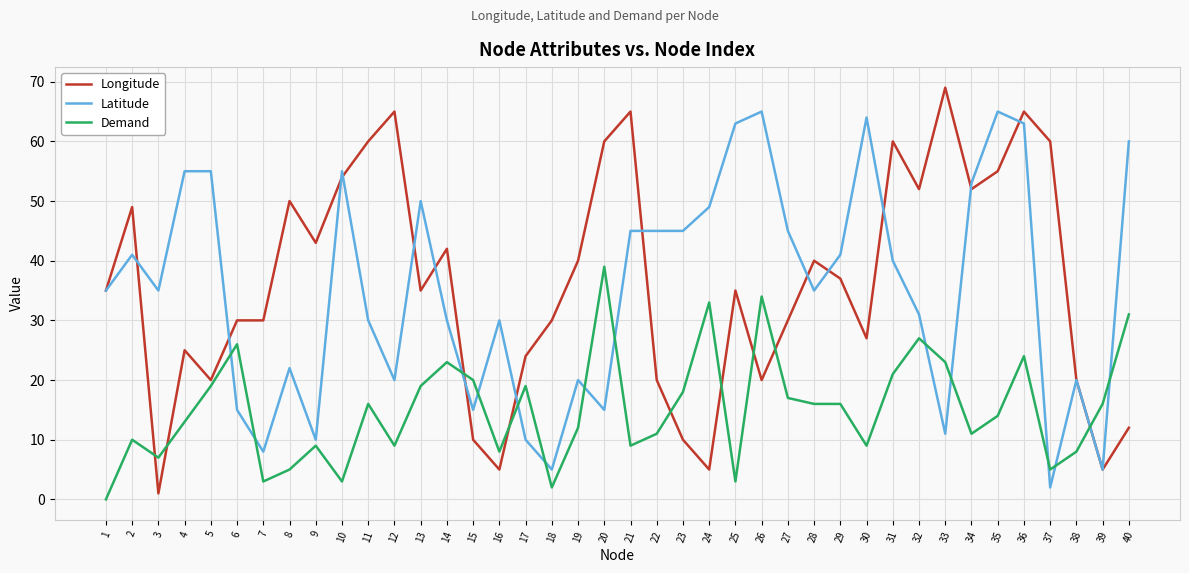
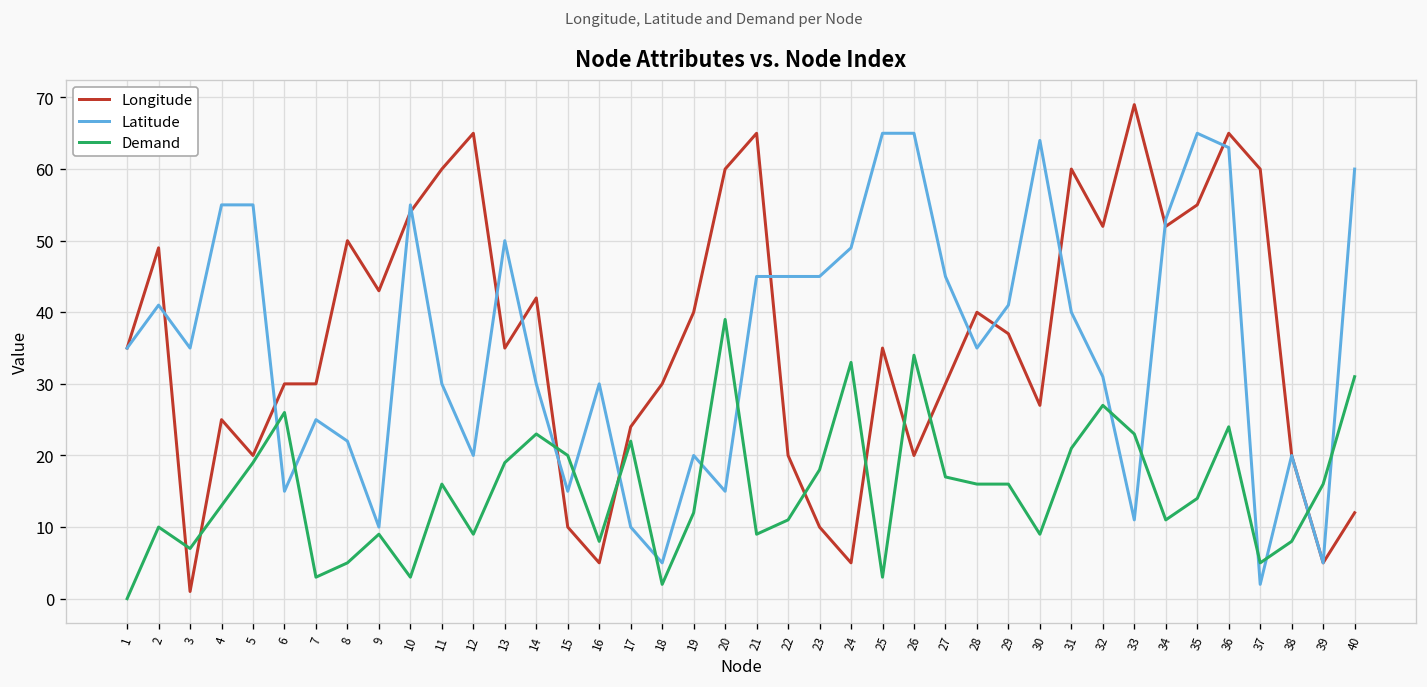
  {
    "Longitude": {
      "2": 49,
      "3": 1,
      "4": 25,
      "5": 20,
      "6": 30,
      "7": 30,
      "8": 50,
      "9": 43,
      "10": 54,
      "11": 60,
      "12": 65,
      "13": 35,
      "14": 42,
      "15": 10,
      "16": 5,
      "17": 24,
      "18": 30,
      "19": 40,
      "20": 60,
      "21": 65,
      "22": 20,
      "23": 10,
      "24": 5,
      "25": 35,
      "26": 20,
      "27": 30,
      "28": 40,
      "29": 37,
      "30": 27,
      "31": 60,
      "32": 52,
      "33": 69,
      "34": 52,
      "35": 55,
      "36": 65,
      "37": 60,
      "40": 12
    },
    "Latitude": {
      "2": 41,
      "3": 35,
      "4": 55,
      "5": 55,
      "6": 15,
-     "7": 8,
+     "7": 25,
      "8": 22,
      "9": 10,
      "10": 55,
      "11": 30,
      "12": 20,
      "13": 50,
      "14": 30,
      "15": 15,
      "16": 30,
      "17": 10,
      "18": 5,
      "19": 20,
      "20": 15,
      "21": 45,
      "22": 45,
      "23": 45,
      "24": 49,
-     "25": 63,
+     "25": 65,
      "26": 65,
      "27": 45,
      "28": 35,
      "29": 41,
      "30": 64,
      "31": 40,
      "32": 31,
      "33": 11,
      "34": 53,
      "35": 65,
      "36": 63,
      "37": 2,
      "40": 60
    },
    "Demand": {
      "1": 0,
      "2": 10,
      "3": 7,
      "4": 13,
      "5": 19,
      "6": 26,
      "7": 3,
      "8": 5,
      "9": 9,
      "10": 3,
      "11": 16,
      "12": 9,
      "13": 19,
      "14": 23,
      "15": 20,
      "16": 8,
-     "17": 19,
+     "17": 22,
      "18": 2,
      "19": 12,
      "20": 39,
      "21": 9,
      "22": 11,
      "23": 18,
      "24": 33,
      "25": 3,
      "26": 34,
      "27": 17,
      "28": 16,
      "29": 16,
      "30": 9,
      "31": 21,
      "32": 27,
      "33": 23,
      "34": 11,
      "35": 14,
      "36": 24,
      "37": 5,
      "38": 8,
      "39": 16,
      "40": 31
    }
  }
